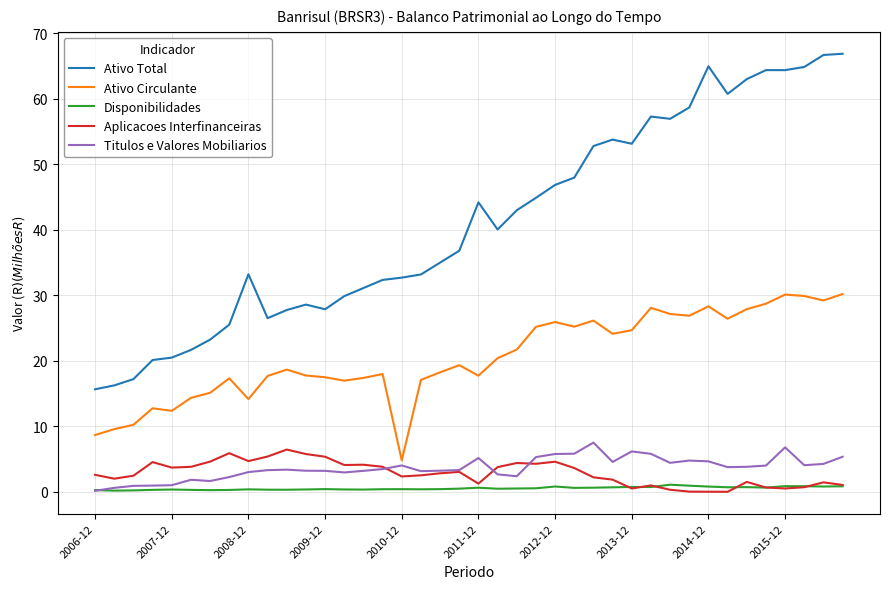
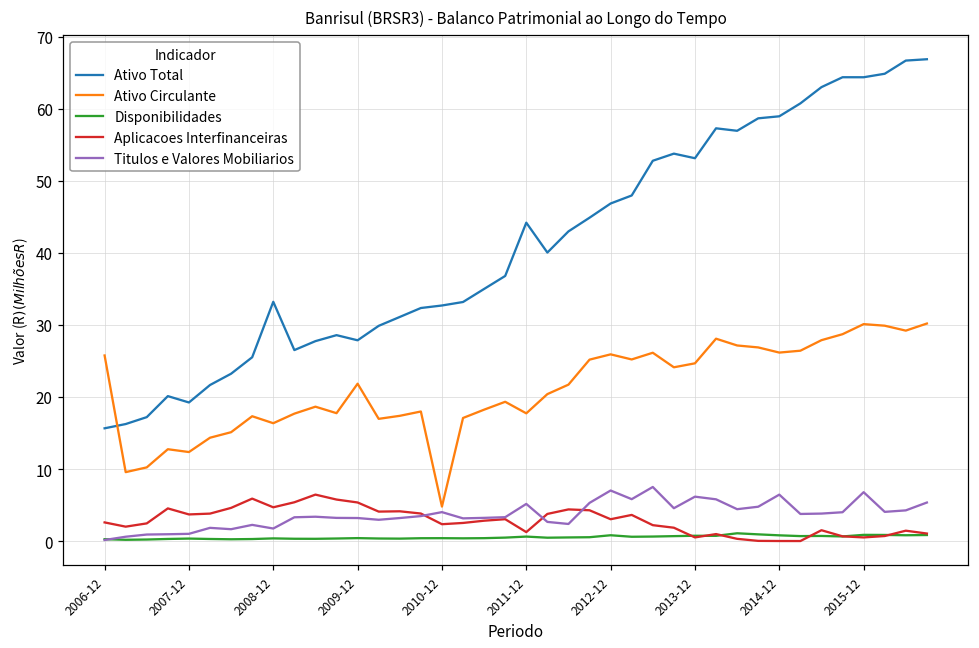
  {
    "Ativo Total": {
      "2006-12": 16,
-     "2007-12": 20,
+     "2007-12": 19,
      "2008-12": 33,
      "2009-12": 28,
      "2010-12": 33,
      "2011-12": 44,
      "2012-12": 47,
      "2013-12": 53,
-     "2014-12": 65,
+     "2014-12": 59,
      "2015-12": 64
    },
    "Ativo Circulante": {
-     "2006-12": 9,
+     "2006-12": 26,
      "2007-12": 12,
-     "2008-12": 14,
-     "2009-12": 17,
+     "2008-12": 16,
+     "2009-12": 22,
      "2010-12": 5,
      "2011-12": 18,
      "2012-12": 26,
      "2013-12": 25,
-     "2014-12": 28,
+     "2014-12": 26,
      "2015-12": 30
    },
    "Disponibilidades": {
      "2007-12": 0,
      "2008-12": 0,
      "2009-12": 0,
      "2010-12": 0,
      "2011-12": 1,
      "2012-12": 1,
      "2014-12": 1
    },
    "Aplicacoes Interfinanceiras": {
      "2006-12": 3,
      "2007-12": 4,
      "2008-12": 5,
      "2009-12": 5,
      "2010-12": 2,
      "2011-12": 1,
-     "2012-12": 5,
+     "2012-12": 3,
      "2014-12": 0
    },
    "Titulos e Valores Mobiliarios": {
      "2007-12": 1,
-     "2008-12": 3,
+     "2008-12": 2,
      "2009-12": 3,
      "2010-12": 4,
      "2011-12": 5,
-     "2012-12": 6,
+     "2012-12": 7,
      "2013-12": 6,
-     "2014-12": 5,
+     "2014-12": 6,
      "2015-12": 7
    }
  }
